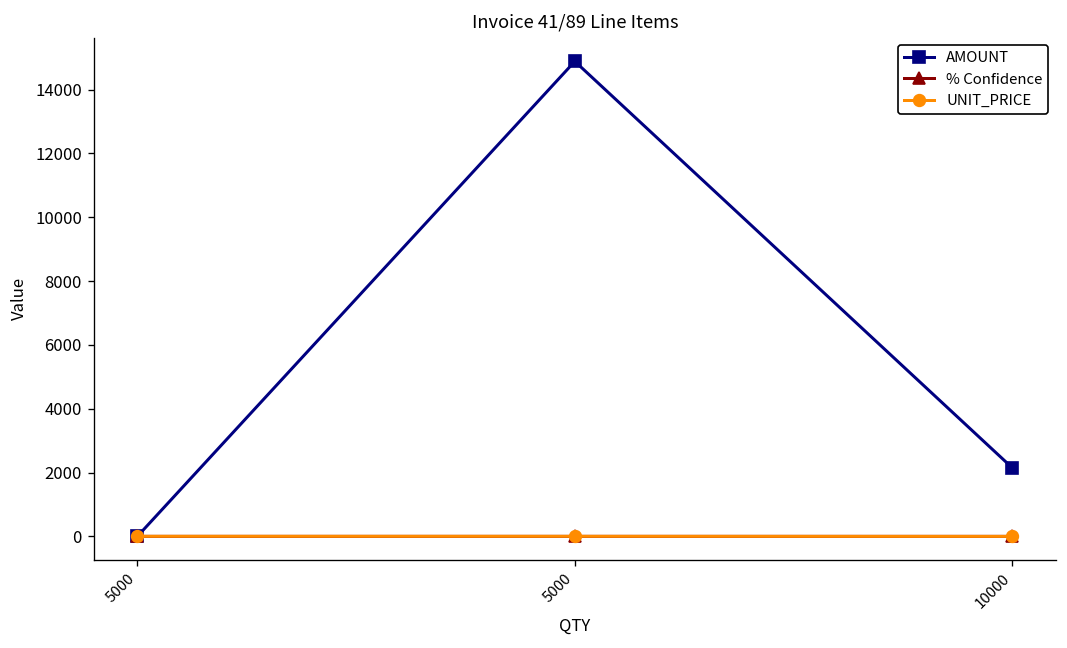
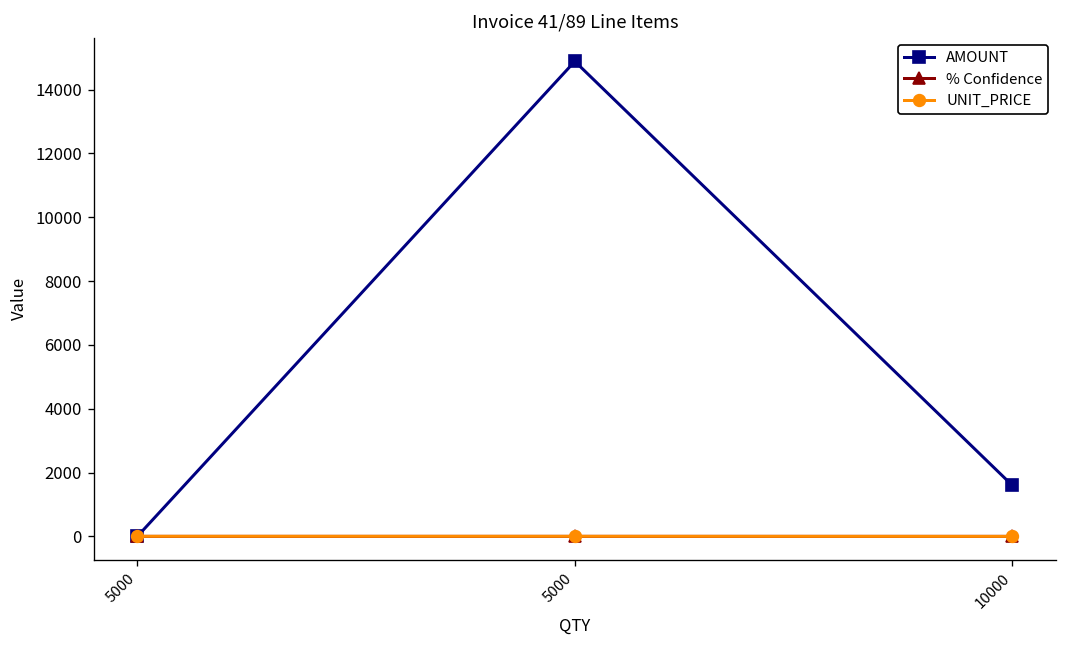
  {
    "AMOUNT": {
-     "10000": 2100
+     "10000": 1600
    },
    "UNIT_PRICE": {
      "10000": 0
    }
  }
